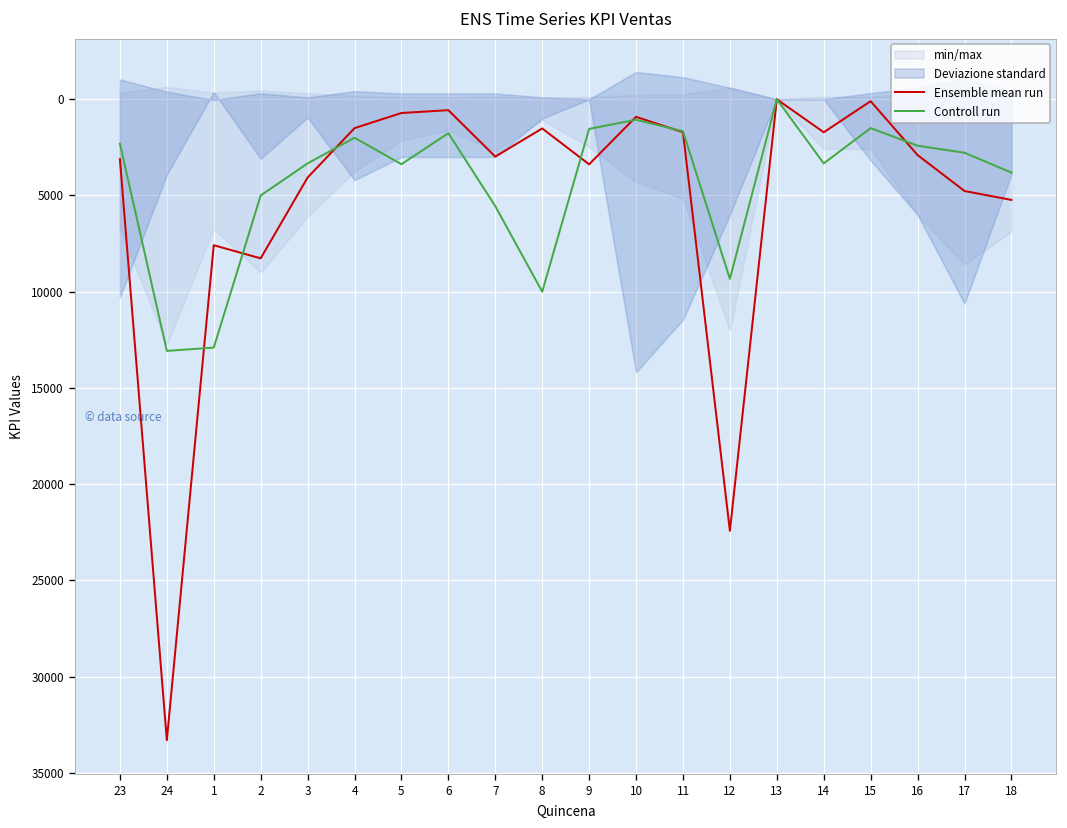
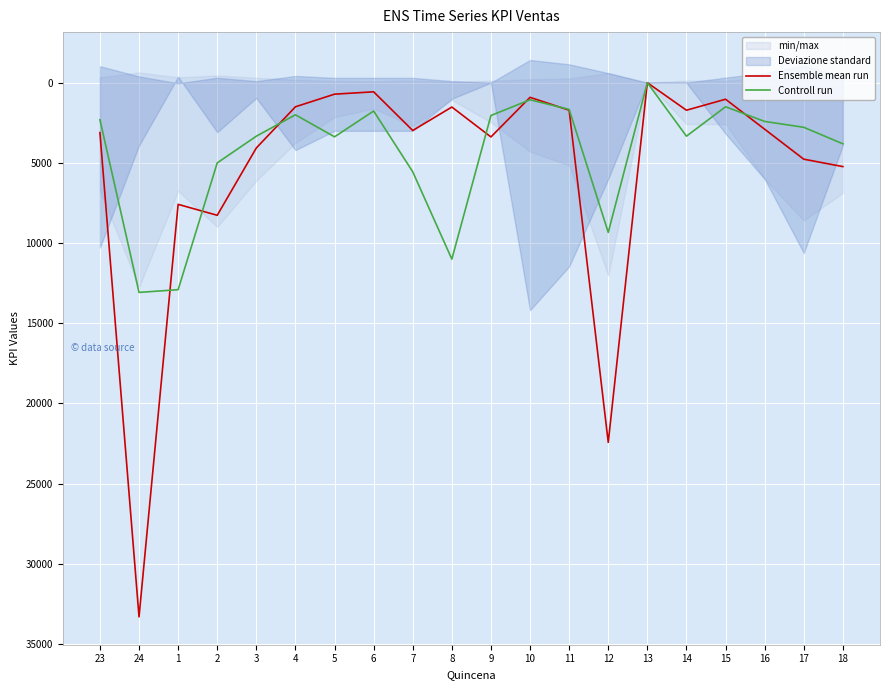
  {
    "Ensemble mean run": {
      "23": 3100,
      "24": 33300,
      "1": 7600,
      "2": 8300,
      "3": 4100,
      "4": 1500,
      "5": 700,
      "6": 600,
      "8": 1500,
      "9": 3400,
      "12": 22400,
      "14": 1700,
-     "15": 100,
+     "15": 1000,
      "16": 2900,
      "17": 4800,
      "18": 5200
    },
    "Controll run": {
      "23": 2300,
      "24": 13100,
      "1": 12900,
      "2": 5000,
      "3": 3300,
      "4": 2000,
      "5": 3400,
      "7": 5600,
-     "8": 10000,
-     "9": 1500,
+     "8": 11000,
+     "9": 2000,
      "12": 9300,
      "14": 3300,
      "15": 1500,
      "16": 2400,
      "17": 2800
    }
  }
